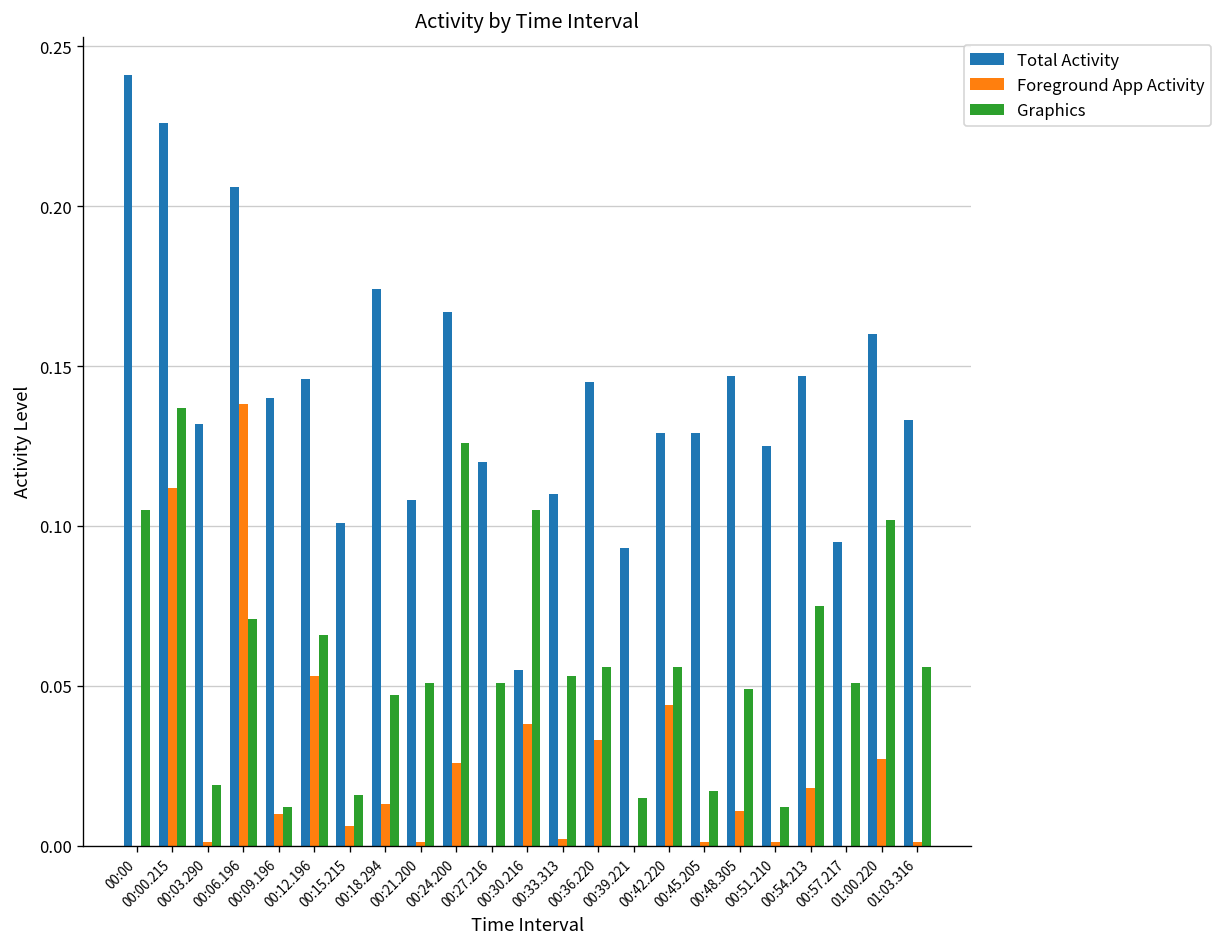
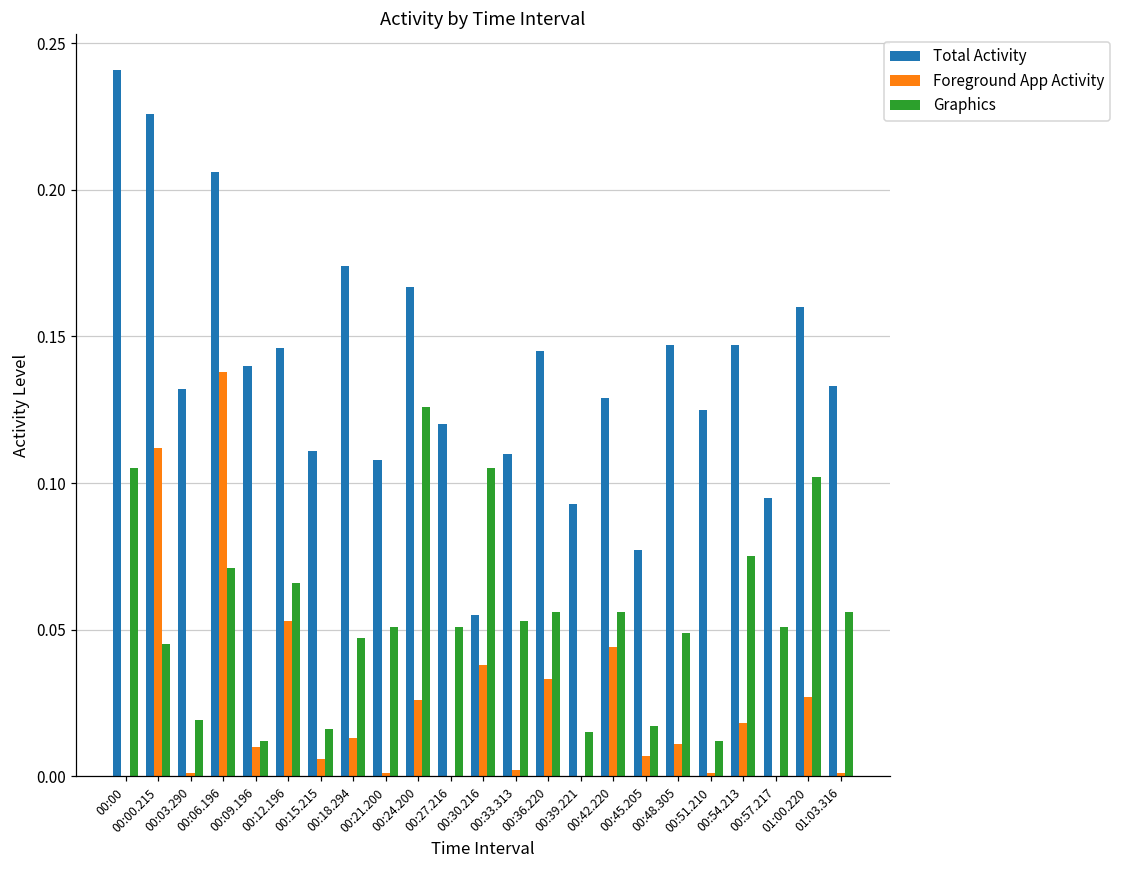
  {
    "Total Activity": {
      "00:00": 0.241,
      "00:00.215": 0.226,
      "00:03.290": 0.132,
      "00:06.196": 0.206,
      "00:09.196": 0.140,
      "00:12.196": 0.146,
-     "00:15.215": 0.101,
+     "00:15.215": 0.111,
      "00:18.294": 0.174,
      "00:21.200": 0.108,
      "00:24.200": 0.167,
      "00:27.216": 0.120,
      "00:30.216": 0.055,
      "00:33.313": 0.110,
      "00:36.220": 0.145,
      "00:39.221": 0.093,
      "00:42.220": 0.129,
-     "00:45.205": 0.129,
+     "00:45.205": 0.077,
      "00:48.305": 0.147,
      "00:51.210": 0.125,
      "00:54.213": 0.147,
      "00:57.217": 0.095,
      "01:00.220": 0.160,
      "01:03.316": 0.133
    },
    "Foreground App Activity": {
      "00:00": 0.000,
      "00:00.215": 0.112,
      "00:03.290": 0.001,
      "00:06.196": 0.138,
      "00:09.196": 0.010,
      "00:12.196": 0.053,
      "00:15.215": 0.006,
      "00:18.294": 0.013,
      "00:21.200": 0.001,
      "00:24.200": 0.026,
      "00:27.216": 0.000,
      "00:30.216": 0.038,
      "00:33.313": 0.002,
      "00:36.220": 0.033,
      "00:39.221": 0.000,
      "00:42.220": 0.044,
-     "00:45.205": 0.001,
+     "00:45.205": 0.007,
      "00:48.305": 0.011,
      "00:51.210": 0.001,
      "00:54.213": 0.018,
      "00:57.217": 0.000,
      "01:00.220": 0.027,
      "01:03.316": 0.001
    },
    "Graphics": {
      "00:00": 0.105,
-     "00:00.215": 0.137,
+     "00:00.215": 0.045,
      "00:03.290": 0.019,
      "00:06.196": 0.071,
      "00:09.196": 0.012,
      "00:12.196": 0.066,
      "00:15.215": 0.016,
      "00:18.294": 0.047,
      "00:21.200": 0.051,
      "00:24.200": 0.126,
      "00:27.216": 0.051,
      "00:30.216": 0.105,
      "00:33.313": 0.053,
      "00:36.220": 0.056,
      "00:39.221": 0.015,
      "00:42.220": 0.056,
      "00:45.205": 0.017,
      "00:48.305": 0.049,
      "00:51.210": 0.012,
      "00:54.213": 0.075,
      "00:57.217": 0.051,
      "01:00.220": 0.102,
      "01:03.316": 0.056
    }
  }
